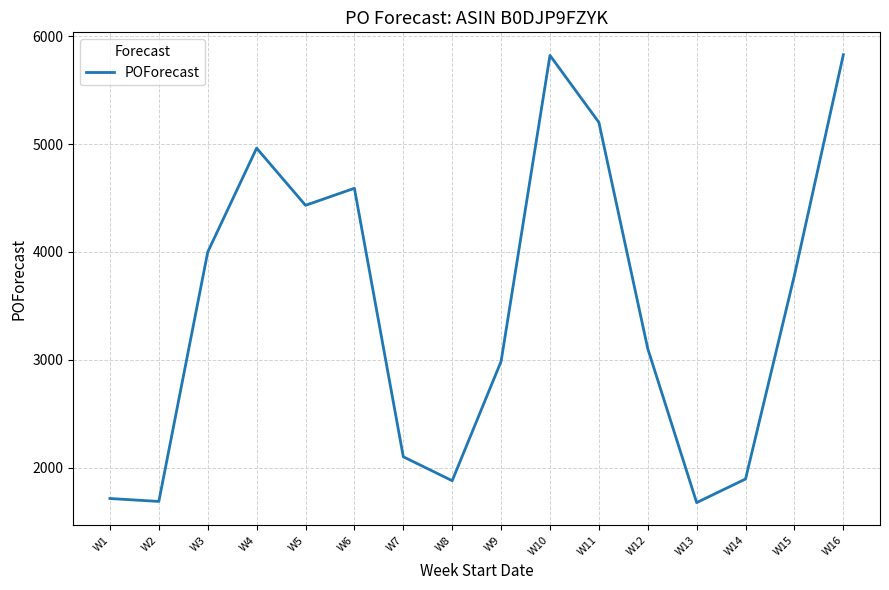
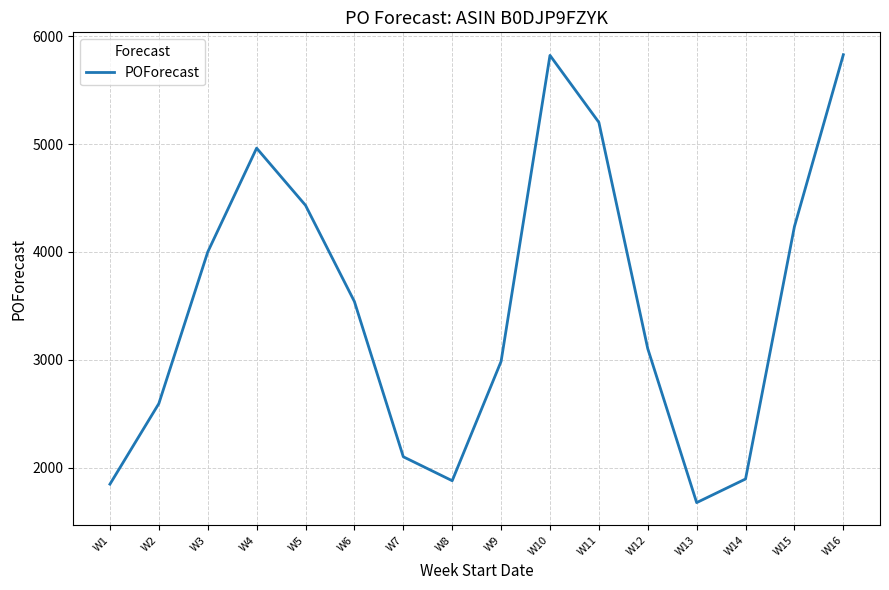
  {
-   "W1": 1710,
-   "W2": 1690,
+   "W1": 1850,
+   "W2": 2590,
    "W3": 4000,
    "W4": 4960,
    "W5": 4430,
-   "W6": 4590,
+   "W6": 3540,
    "W7": 2100,
    "W8": 1880,
    "W9": 2990,
    "W10": 5820,
    "W11": 5200,
    "W12": 3100,
    "W13": 1680,
    "W14": 1900,
-   "W15": 3780,
+   "W15": 4240,
    "W16": 5830
  }
